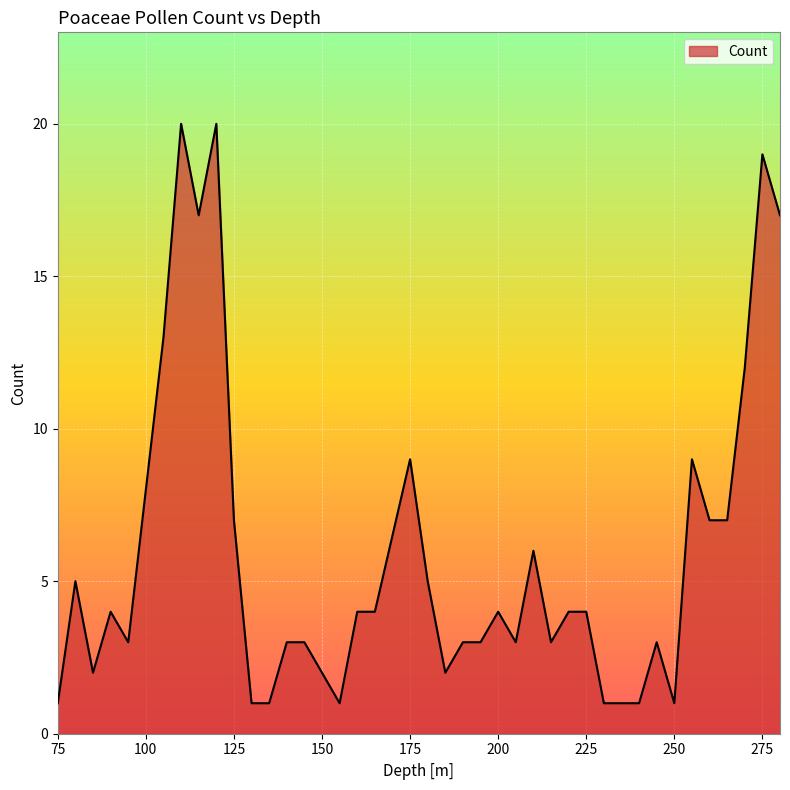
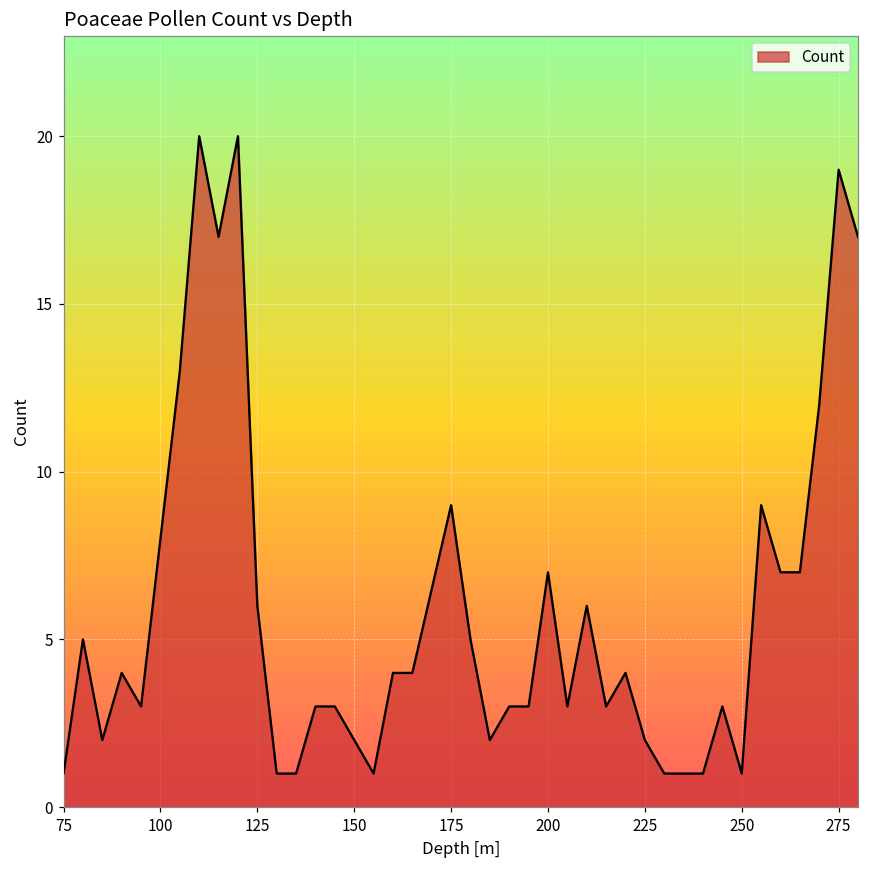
  {
    "75": 1,
    "100": 8,
-   "125": 7,
+   "125": 6,
    "150": 2,
    "175": 9,
-   "200": 4,
-   "225": 4,
+   "200": 7,
+   "225": 2,
    "250": 1,
    "275": 19
  }
